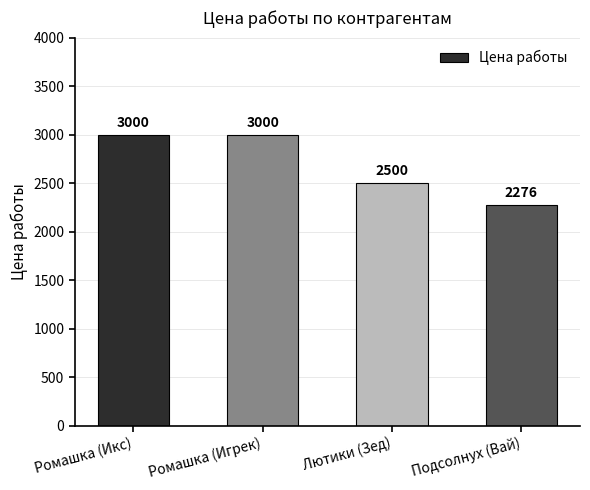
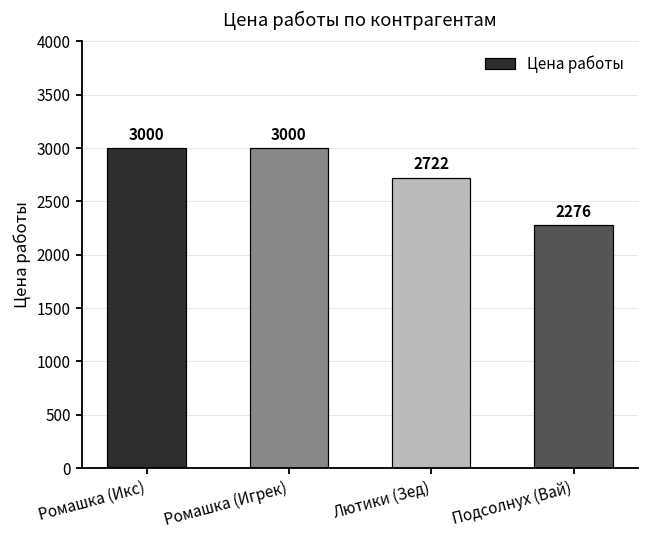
  {
    "Ромашка (Икс)": 3000,
    "Ромашка (Игрек)": 3000,
-   "Лютики (Зед)": 2500,
+   "Лютики (Зед)": 2722,
    "Подсолнух (Вай)": 2276
  }
